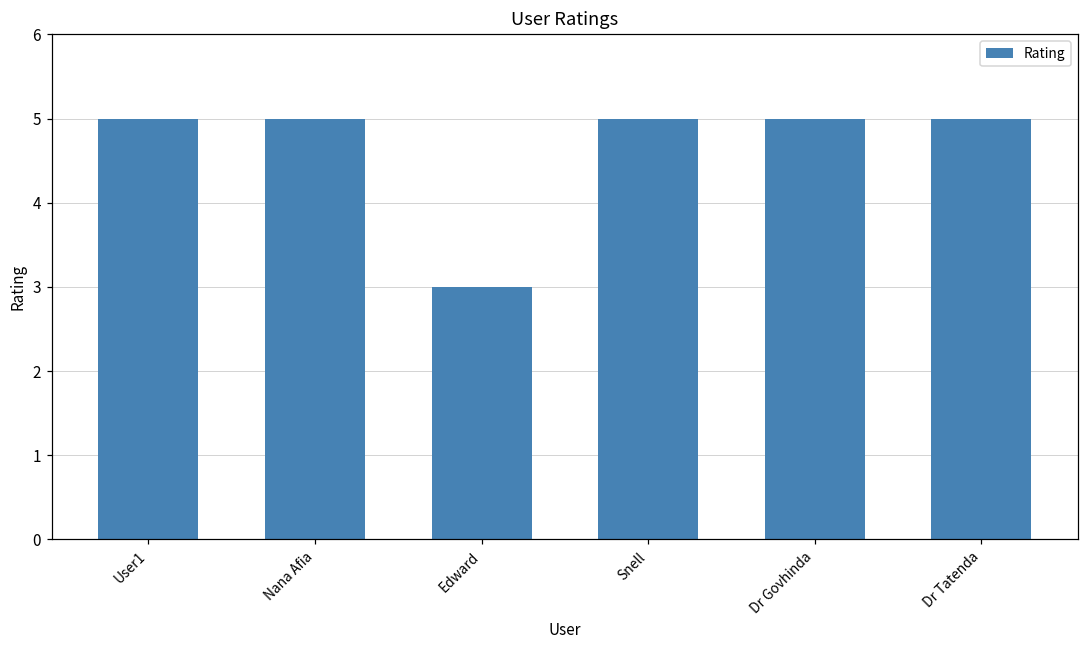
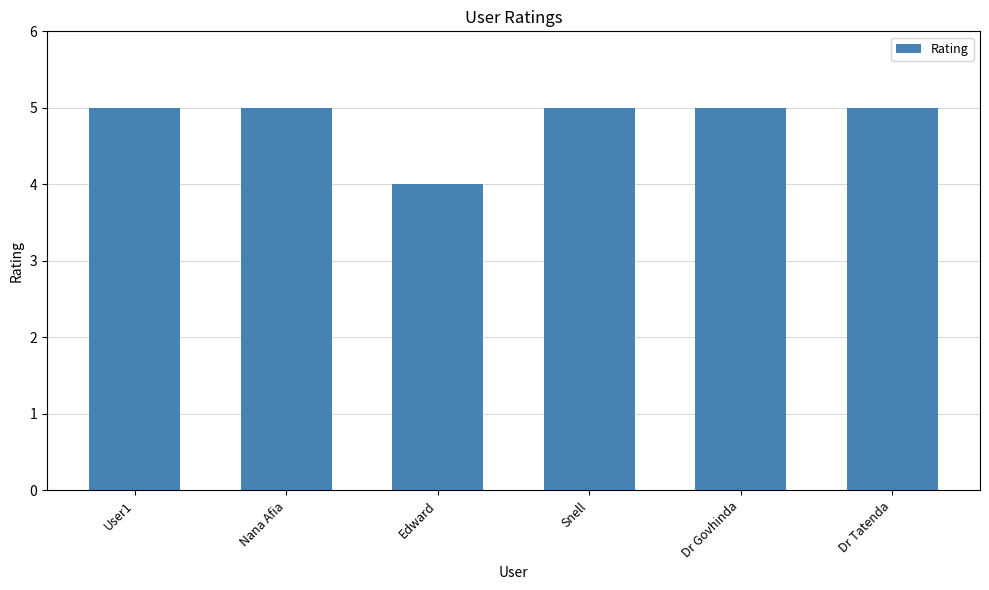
  {
    "User1": 5,
    "Nana Afia": 5,
-   "Edward": 3,
+   "Edward": 4,
    "Snell": 5,
    "Dr Govhinda": 5,
    "Dr Tatenda": 5
  }
